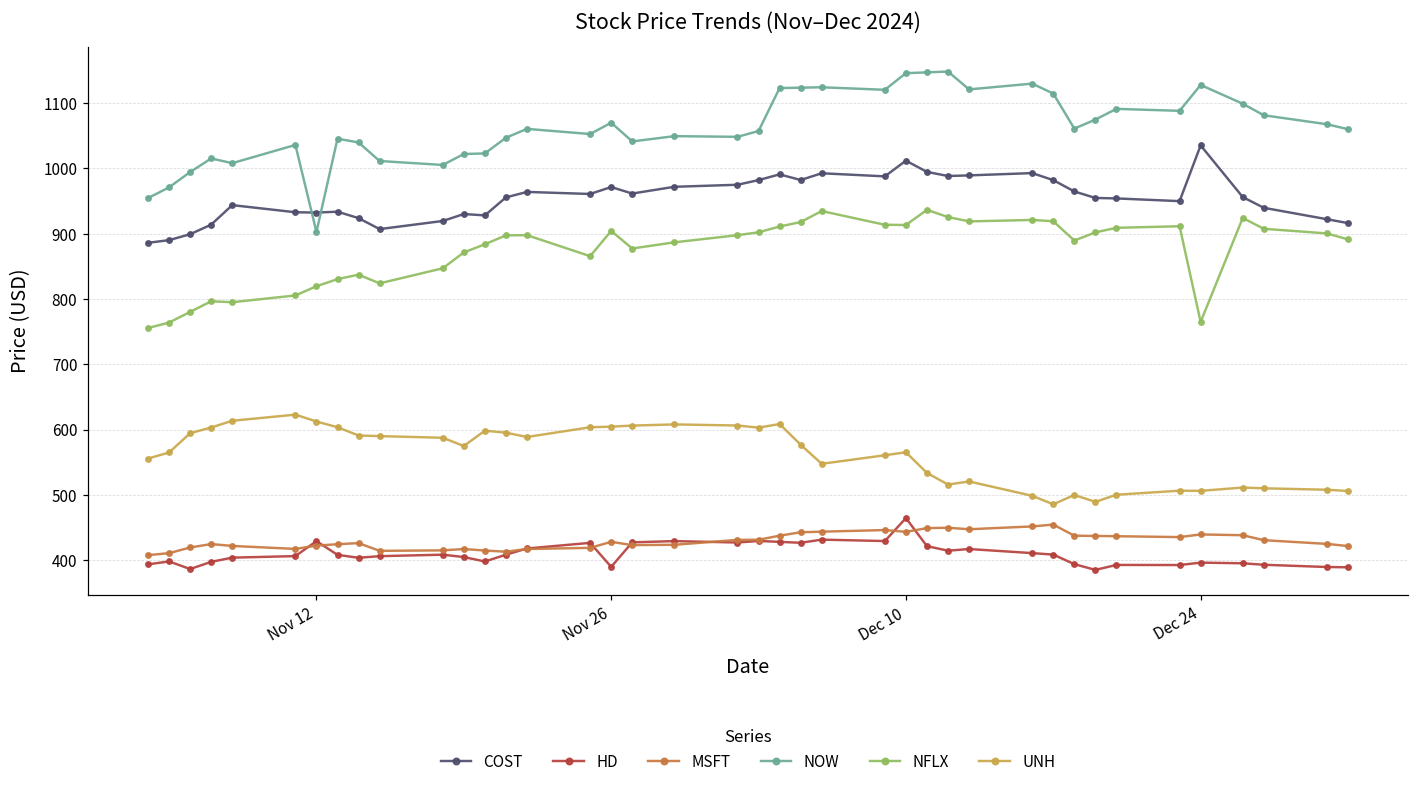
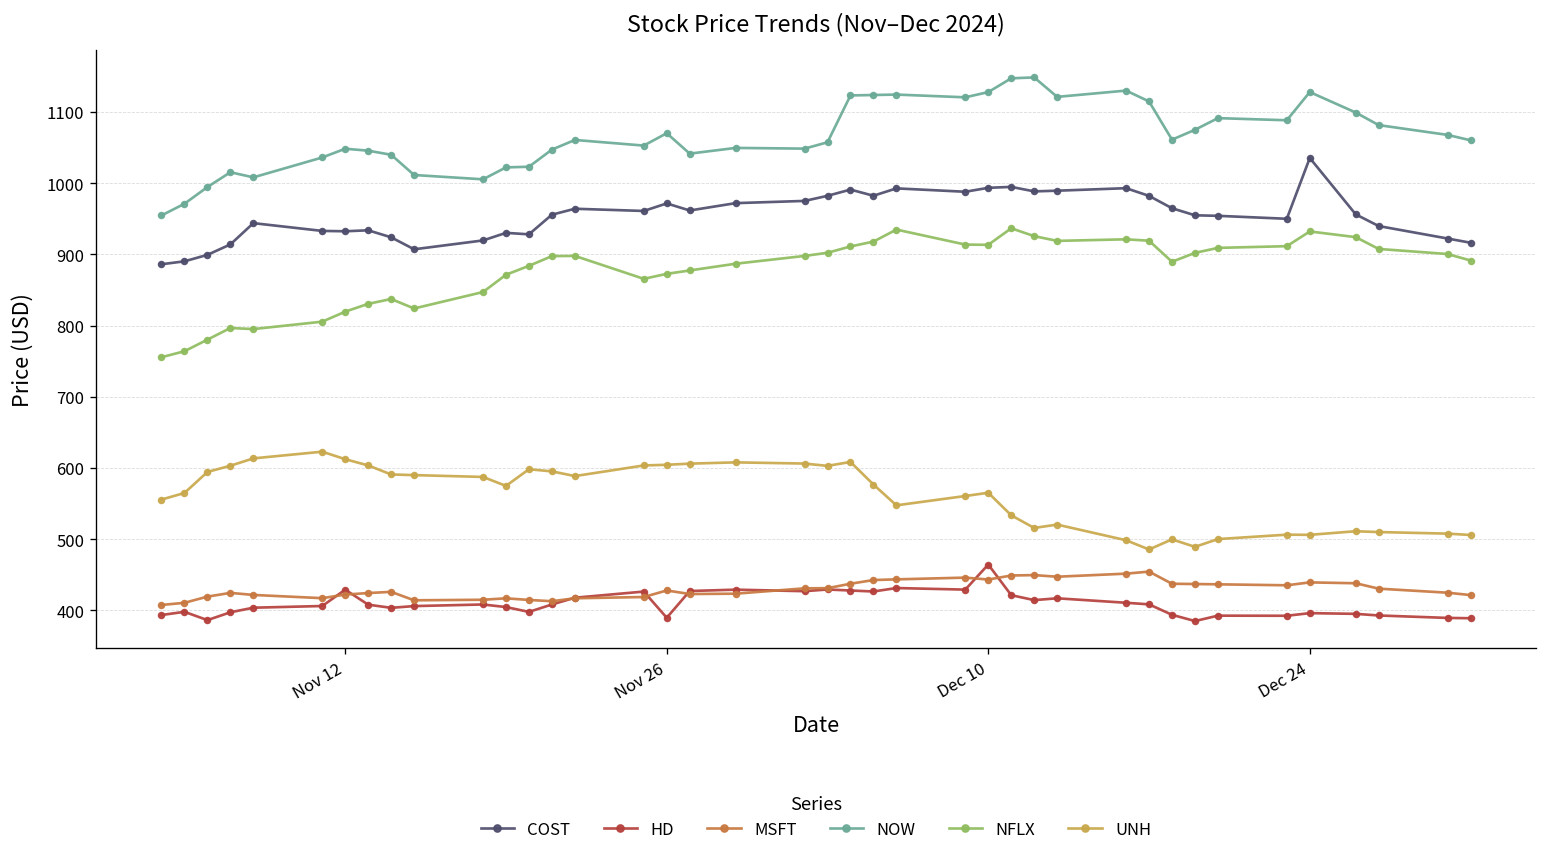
  {
    "COST": {
      "Nov 12": 930,
      "Nov 26": 970,
-     "Dec 10": 1010,
+     "Dec 10": 990,
      "Dec 24": 1040
    },
    "HD": {
      "Nov 12": 430,
      "Nov 26": 390,
      "Dec 10": 460,
      "Dec 24": 400
    },
    "NOW": {
-     "Nov 12": 900,
+     "Nov 12": 1050,
      "Nov 26": 1070,
-     "Dec 10": 1150,
+     "Dec 10": 1130,
      "Dec 24": 1130
    },
    "NFLX": {
      "Nov 12": 820,
-     "Nov 26": 900,
+     "Nov 26": 870,
      "Dec 10": 910,
-     "Dec 24": 760
+     "Dec 24": 930
    }
  }
